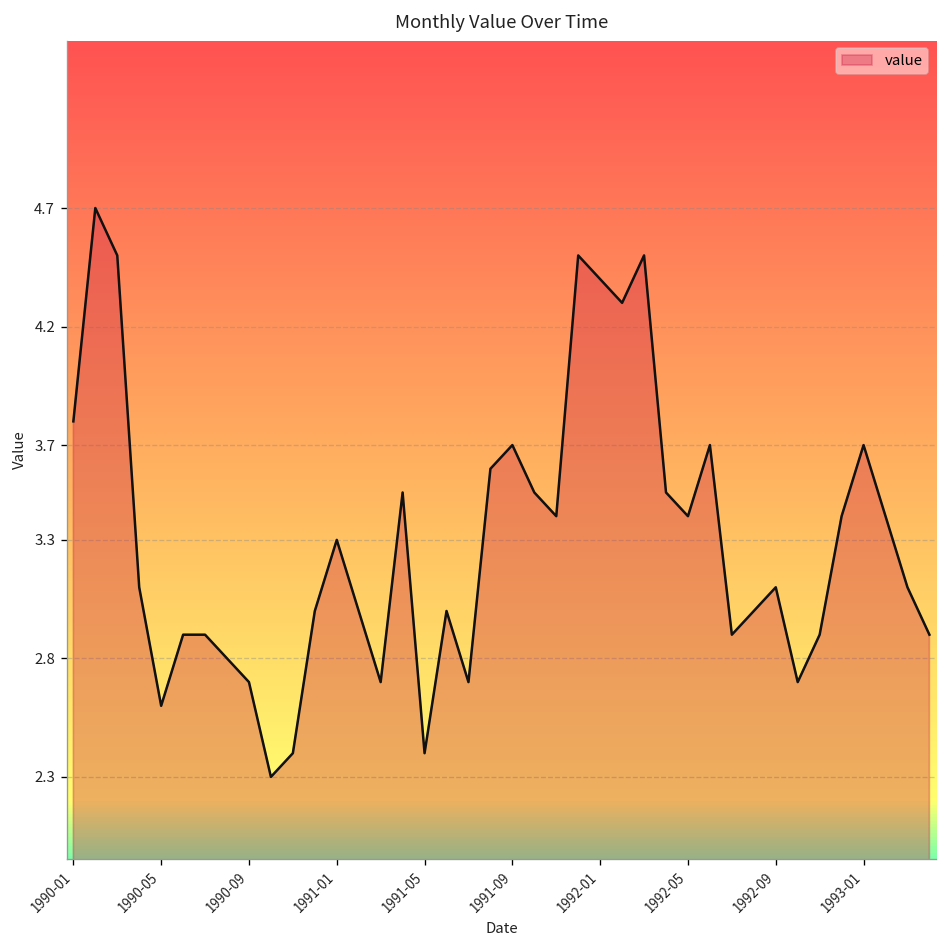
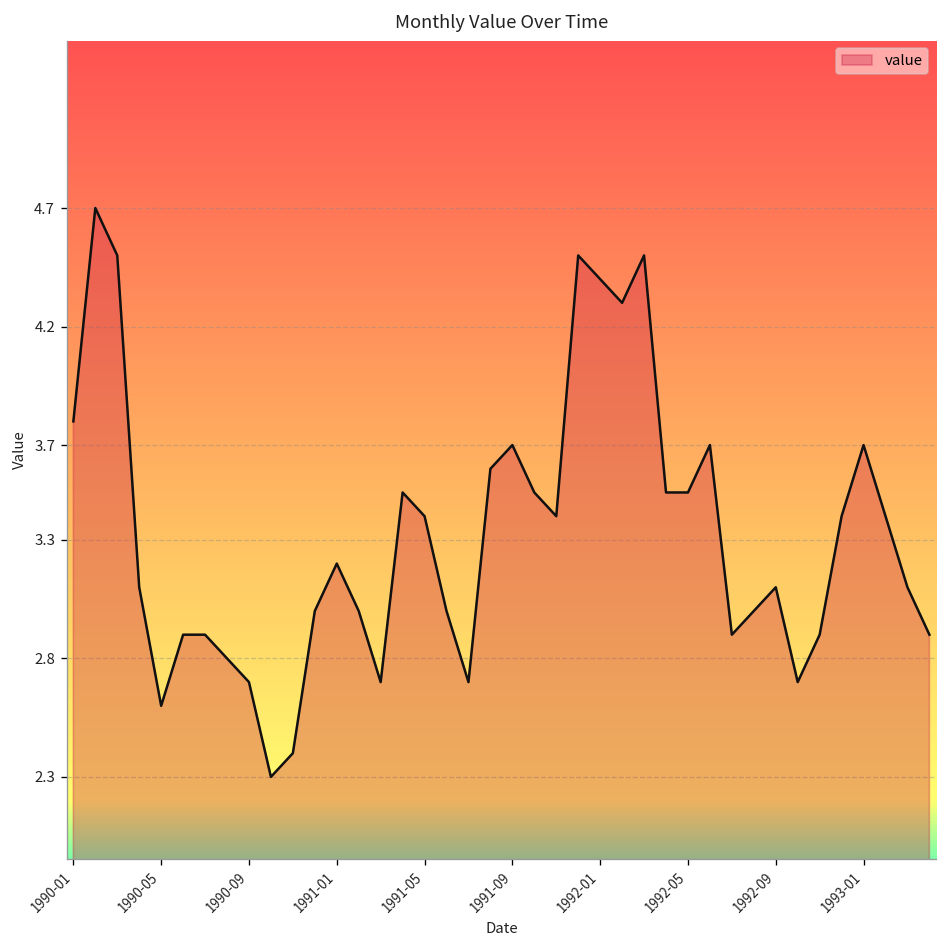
  {
    "1990-01": 3.8,
    "1990-05": 2.6,
    "1990-09": 2.7,
-   "1991-01": 3.3,
-   "1991-05": 2.4,
+   "1991-01": 3.2,
+   "1991-05": 3.4,
    "1991-09": 3.7,
    "1992-01": 4.4,
-   "1992-05": 3.4,
+   "1992-05": 3.5,
    "1992-09": 3.1,
    "1993-01": 3.7
  }
